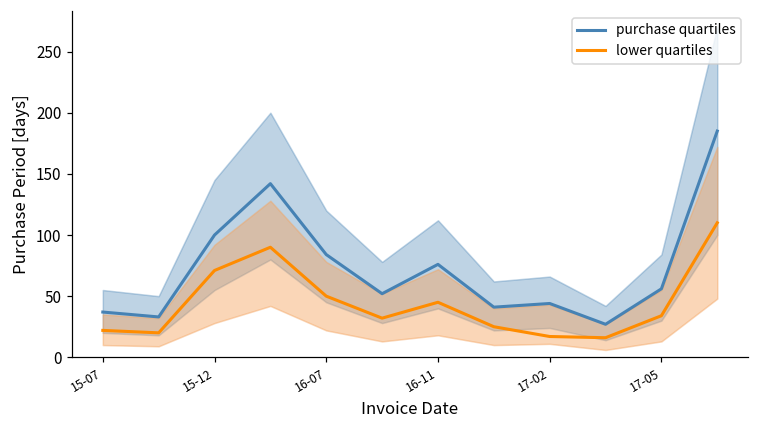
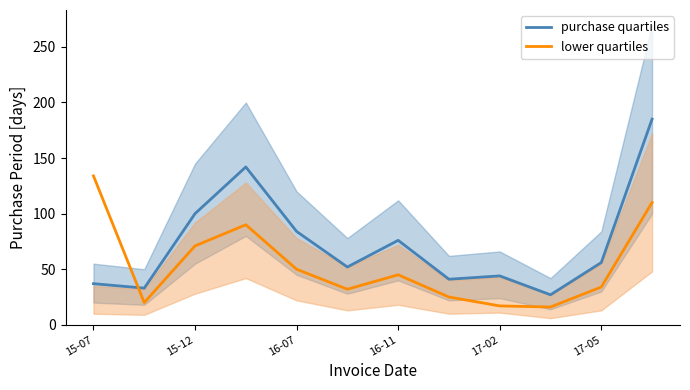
  {
    "lower quartiles": {
-     "15-07": 22,
+     "15-07": 134,
      "15-12": 71,
      "16-07": 50,
      "16-11": 45,
      "17-02": 17,
      "17-05": 34
    }
  }
